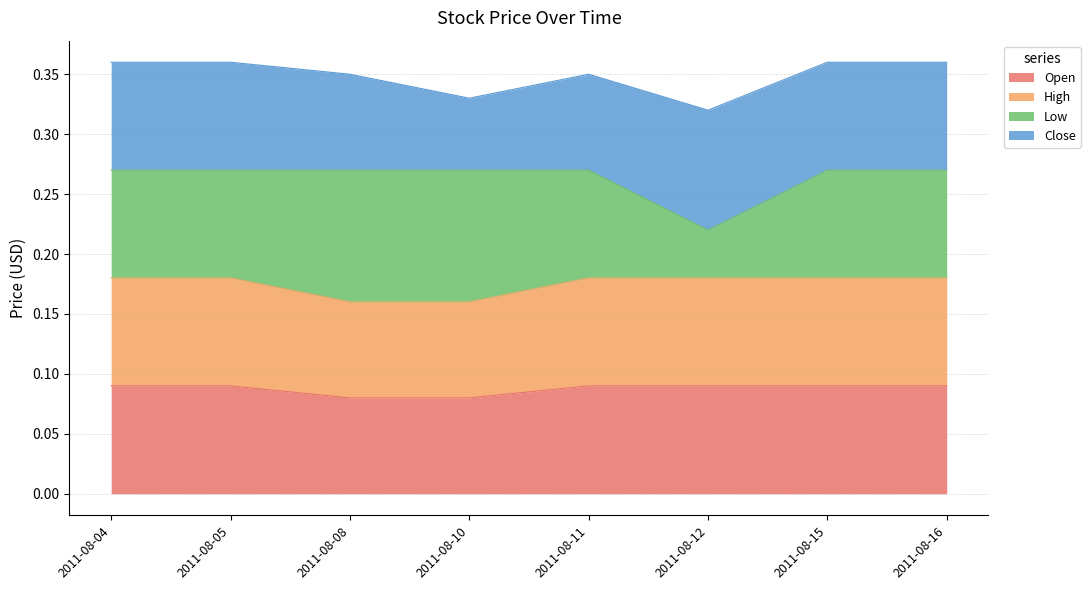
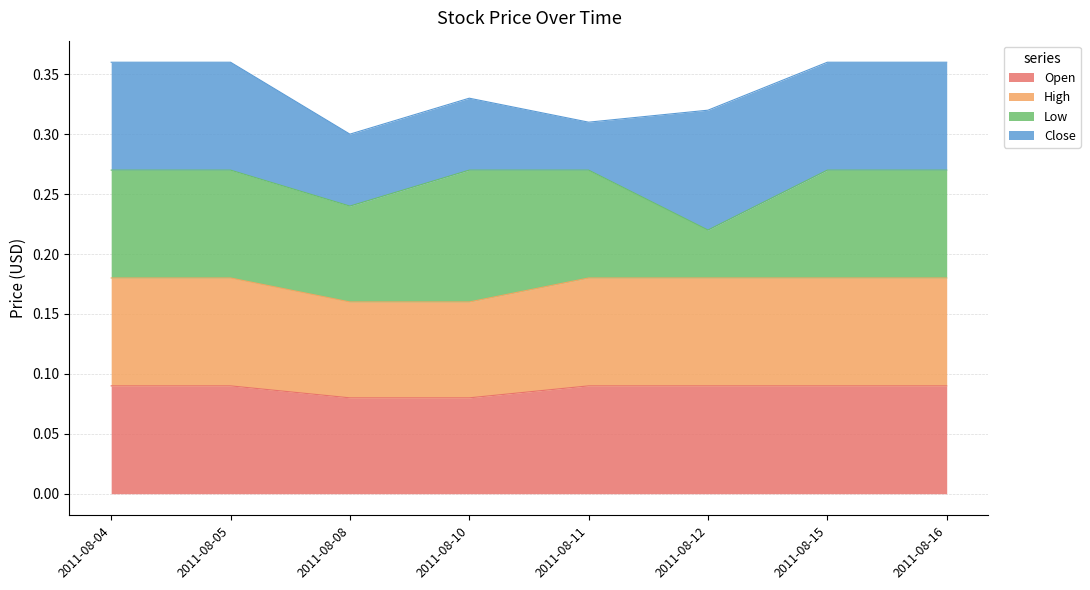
  {
    "Low": {
      "2011-08-04": 0.09,
      "2011-08-05": 0.09,
-     "2011-08-08": 0.11,
+     "2011-08-08": 0.08,
      "2011-08-10": 0.11,
      "2011-08-11": 0.09,
      "2011-08-12": 0.04,
      "2011-08-15": 0.09,
      "2011-08-16": 0.09
    },
    "Close": {
      "2011-08-04": 0.09,
      "2011-08-05": 0.09,
-     "2011-08-08": 0.08,
+     "2011-08-08": 0.06,
      "2011-08-10": 0.06,
-     "2011-08-11": 0.08,
+     "2011-08-11": 0.04,
      "2011-08-12": 0.10,
      "2011-08-15": 0.09,
      "2011-08-16": 0.09
    }
  }
